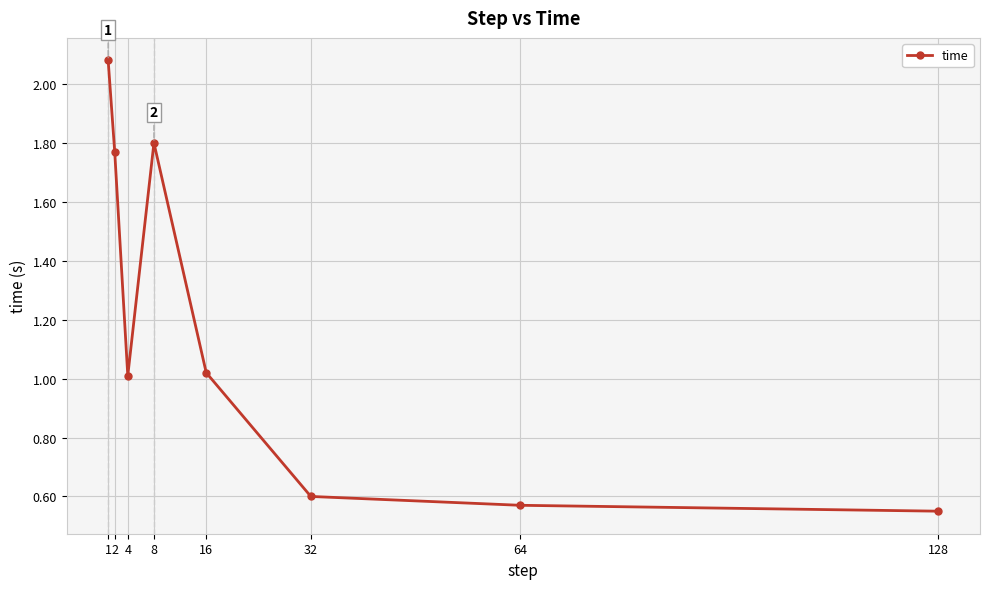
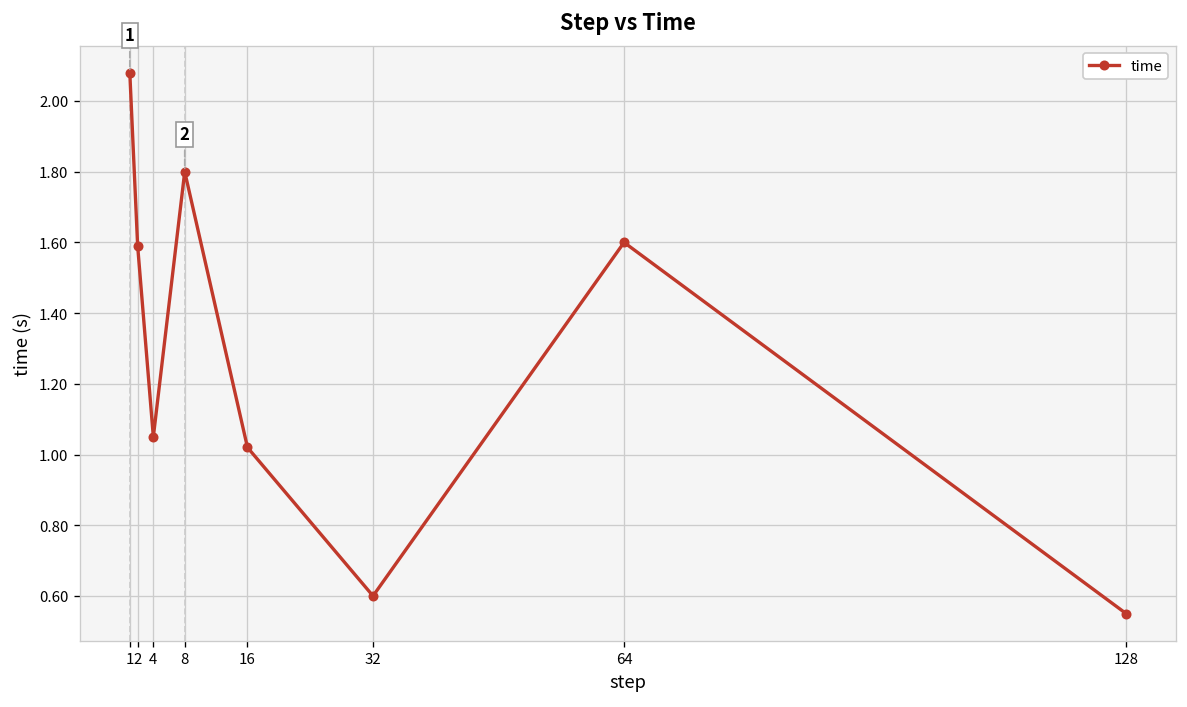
  {
-   "2": 1.77,
-   "4": 1.01,
+   "2": 1.59,
+   "4": 1.05,
    "16": 1.02,
    "32": 0.60,
-   "64": 0.57,
+   "64": 1.60,
    "128": 0.55
  }
